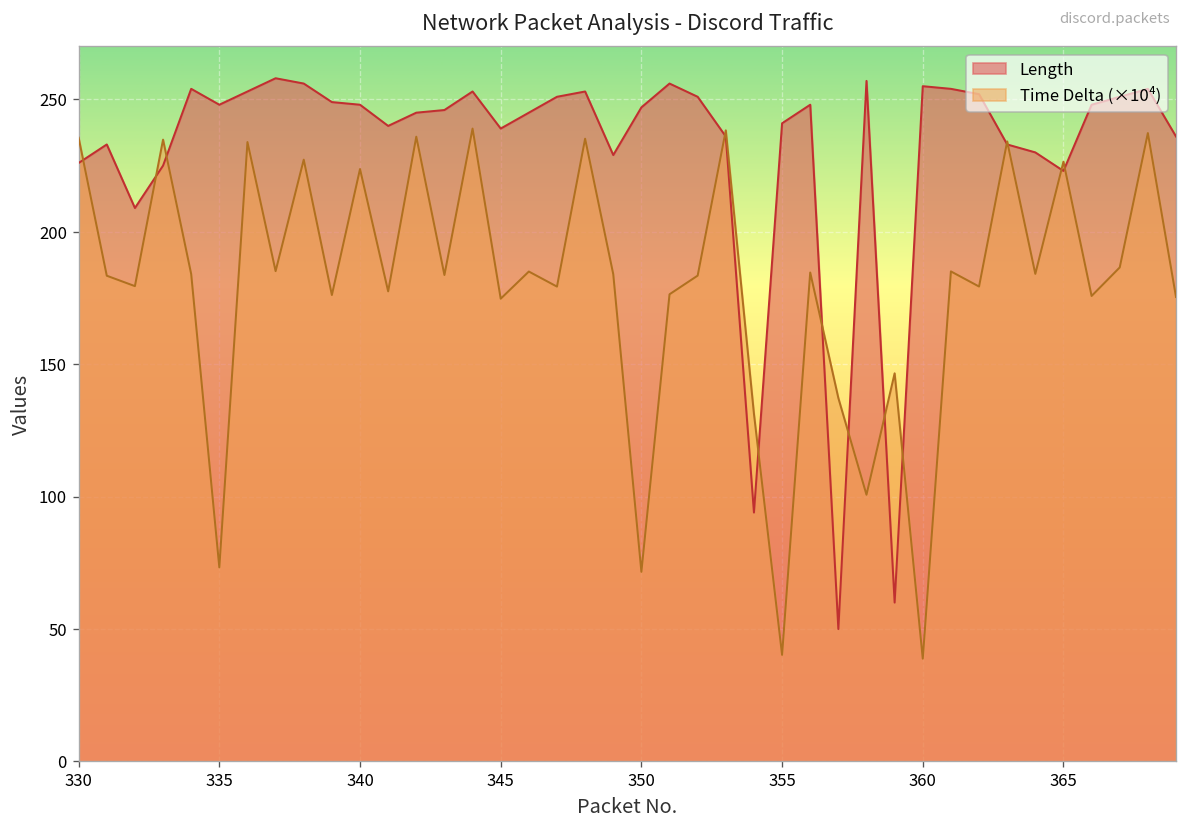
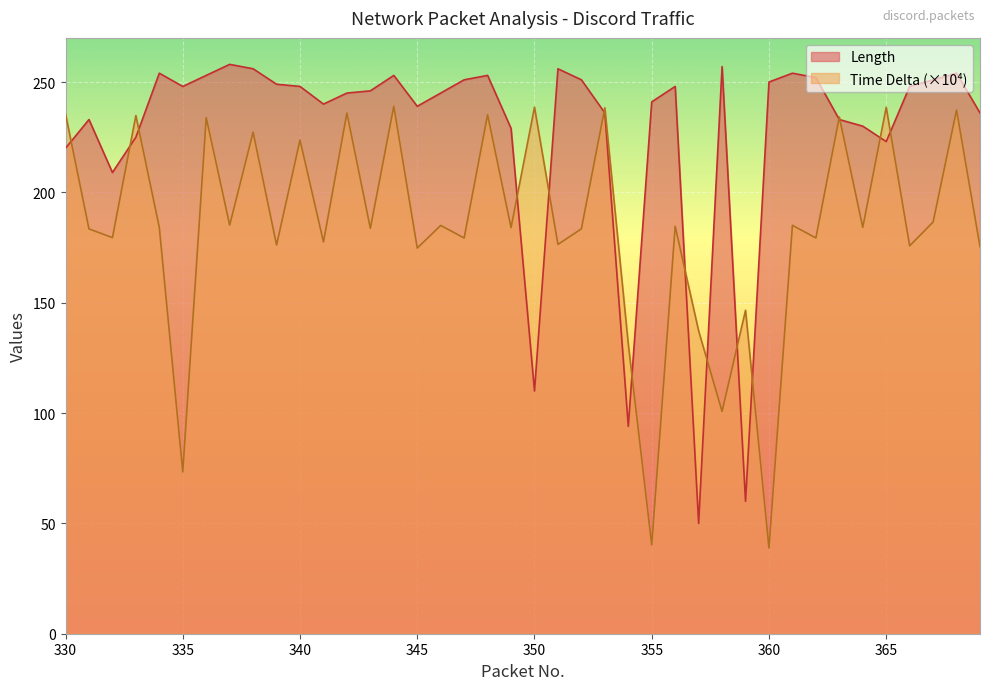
  {
    "Length": {
-     "330": 226,
+     "330": 220,
      "335": 248,
      "340": 248,
      "345": 239,
-     "350": 247,
+     "350": 110,
      "355": 241,
-     "360": 255,
+     "360": 250,
      "365": 223
    },
    "Time Delta (×10⁴)": {
      "330": 236,
      "335": 73,
      "340": 224,
      "345": 175,
-     "350": 72,
+     "350": 239,
      "355": 40,
      "360": 39,
-     "365": 226
+     "365": 239
    }
  }
